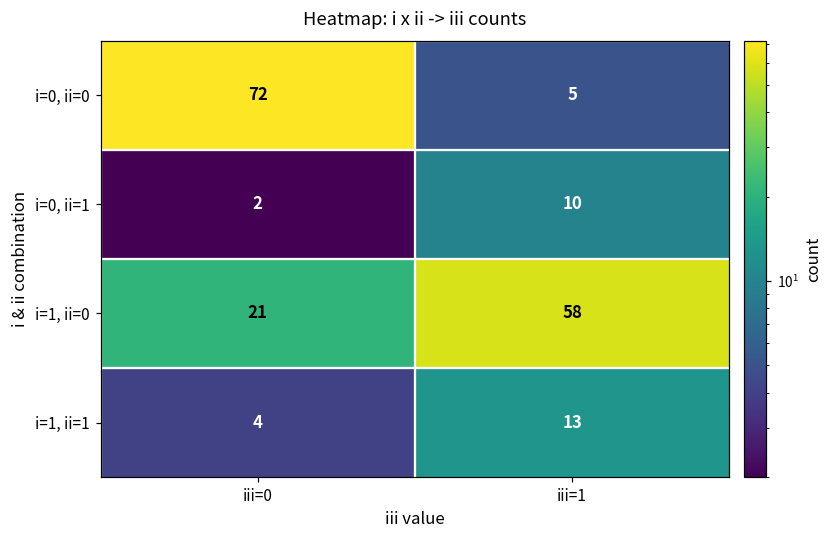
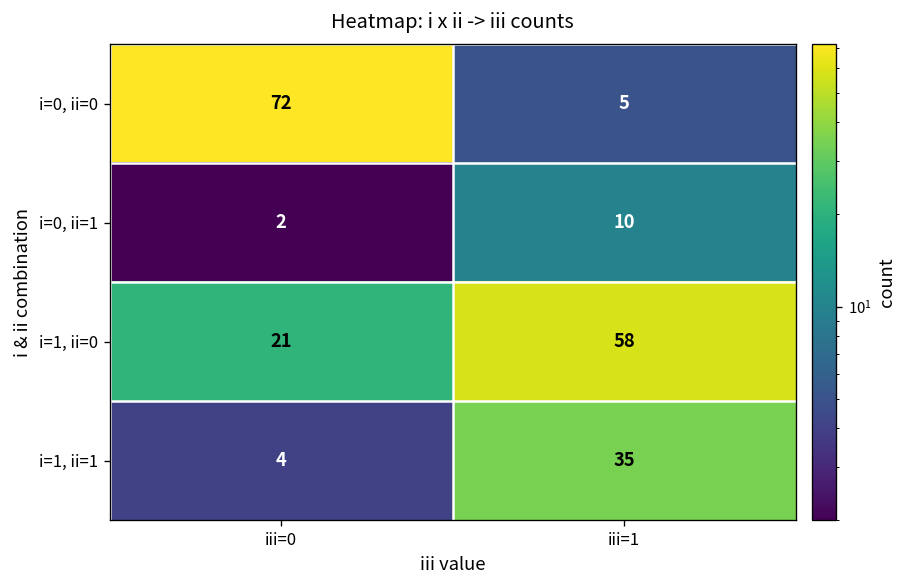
  {
    "i=0, ii=0": {
      "iii=0": 72,
      "iii=1": 5
    },
    "i=0, ii=1": {
      "iii=0": 2,
      "iii=1": 10
    },
    "i=1, ii=0": {
      "iii=0": 21,
      "iii=1": 58
    },
    "i=1, ii=1": {
      "iii=0": 4,
-     "iii=1": 13
+     "iii=1": 35
    }
  }
